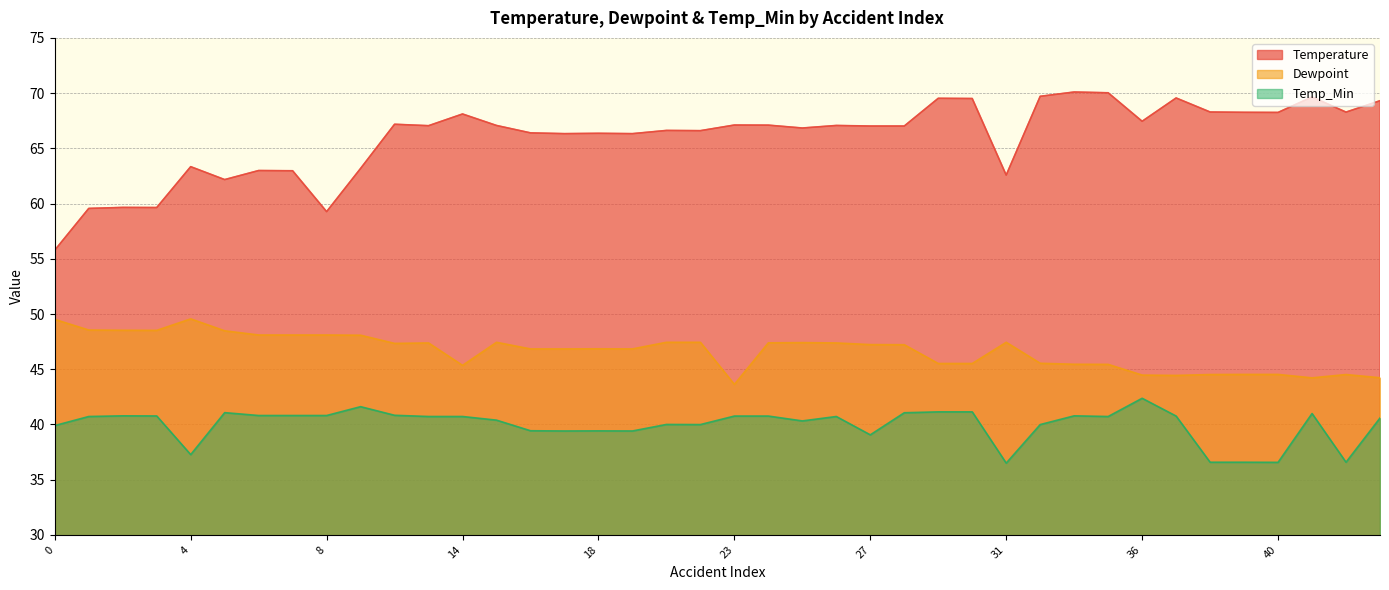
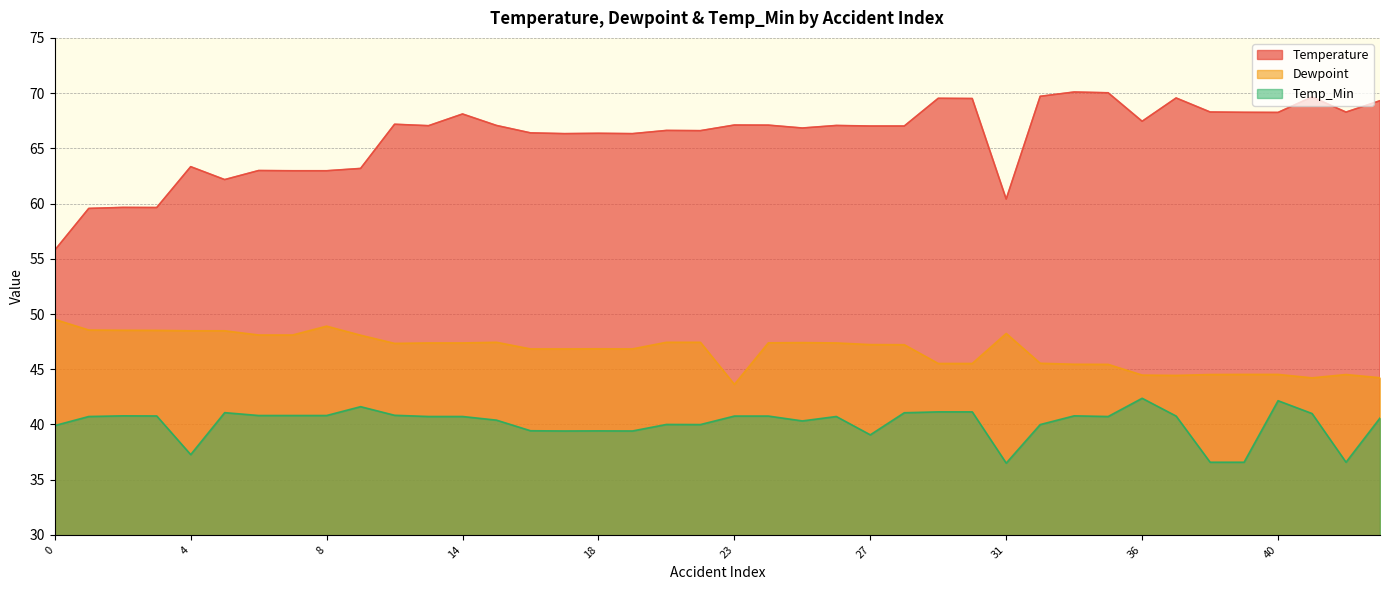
  {
    "Temperature": {
      "0": 55.8,
      "4": 63.3,
-     "8": 59.3,
+     "8": 63.0,
      "14": 68.1,
      "18": 66.4,
      "23": 67.1,
      "27": 67.0,
-     "31": 62.6,
+     "31": 60.4,
      "36": 67.5,
      "40": 68.3
    },
    "Dewpoint": {
      "0": 49.5,
-     "4": 49.6,
-     "8": 48.1,
-     "14": 45.4,
+     "4": 48.5,
+     "8": 48.9,
+     "14": 47.4,
      "18": 46.9,
      "23": 43.6,
      "27": 47.2,
-     "31": 47.4,
+     "31": 48.2,
      "36": 44.5,
      "40": 44.5
    },
    "Temp_Min": {
      "0": 39.9,
      "4": 37.3,
      "8": 40.8,
      "14": 40.7,
      "18": 39.4,
      "23": 40.8,
      "27": 39.1,
      "31": 36.5,
      "36": 42.4,
-     "40": 36.6
+     "40": 42.2
    }
  }
